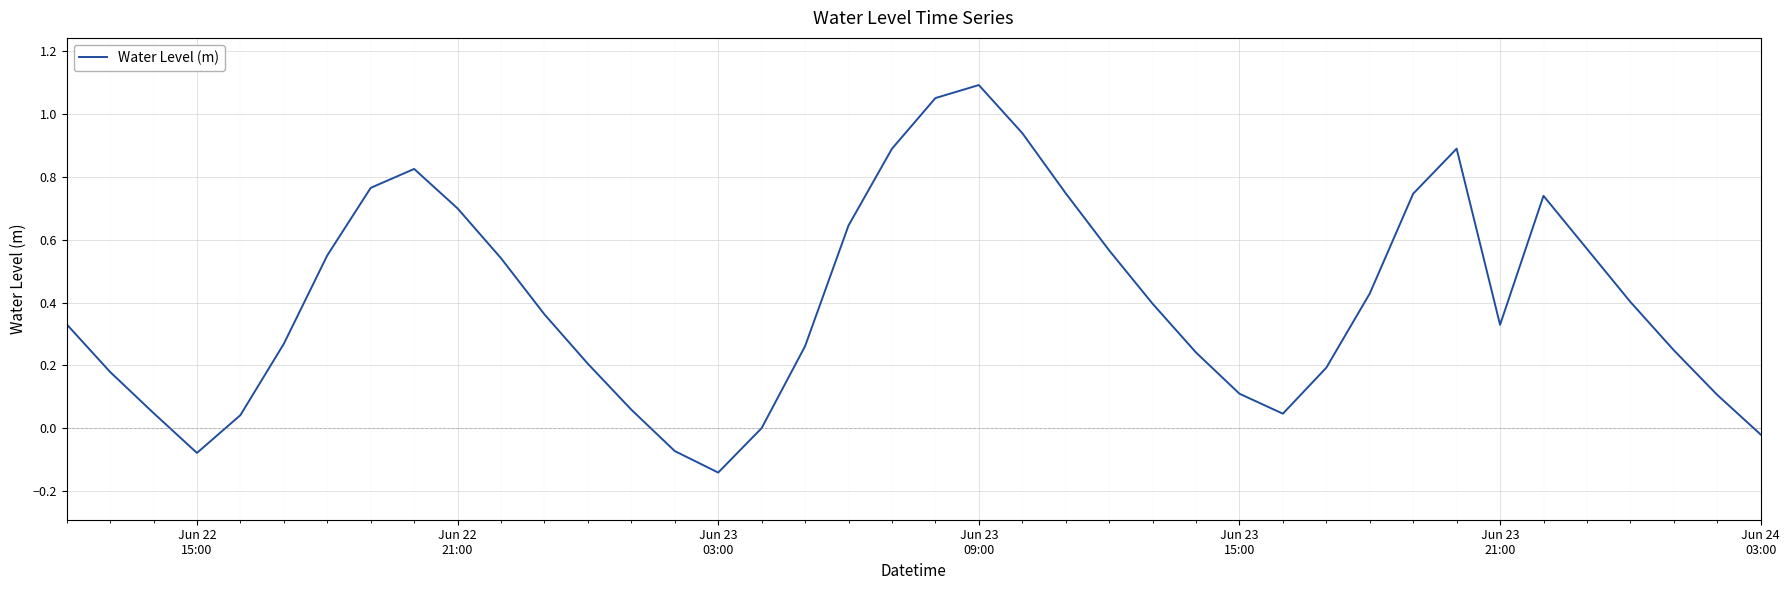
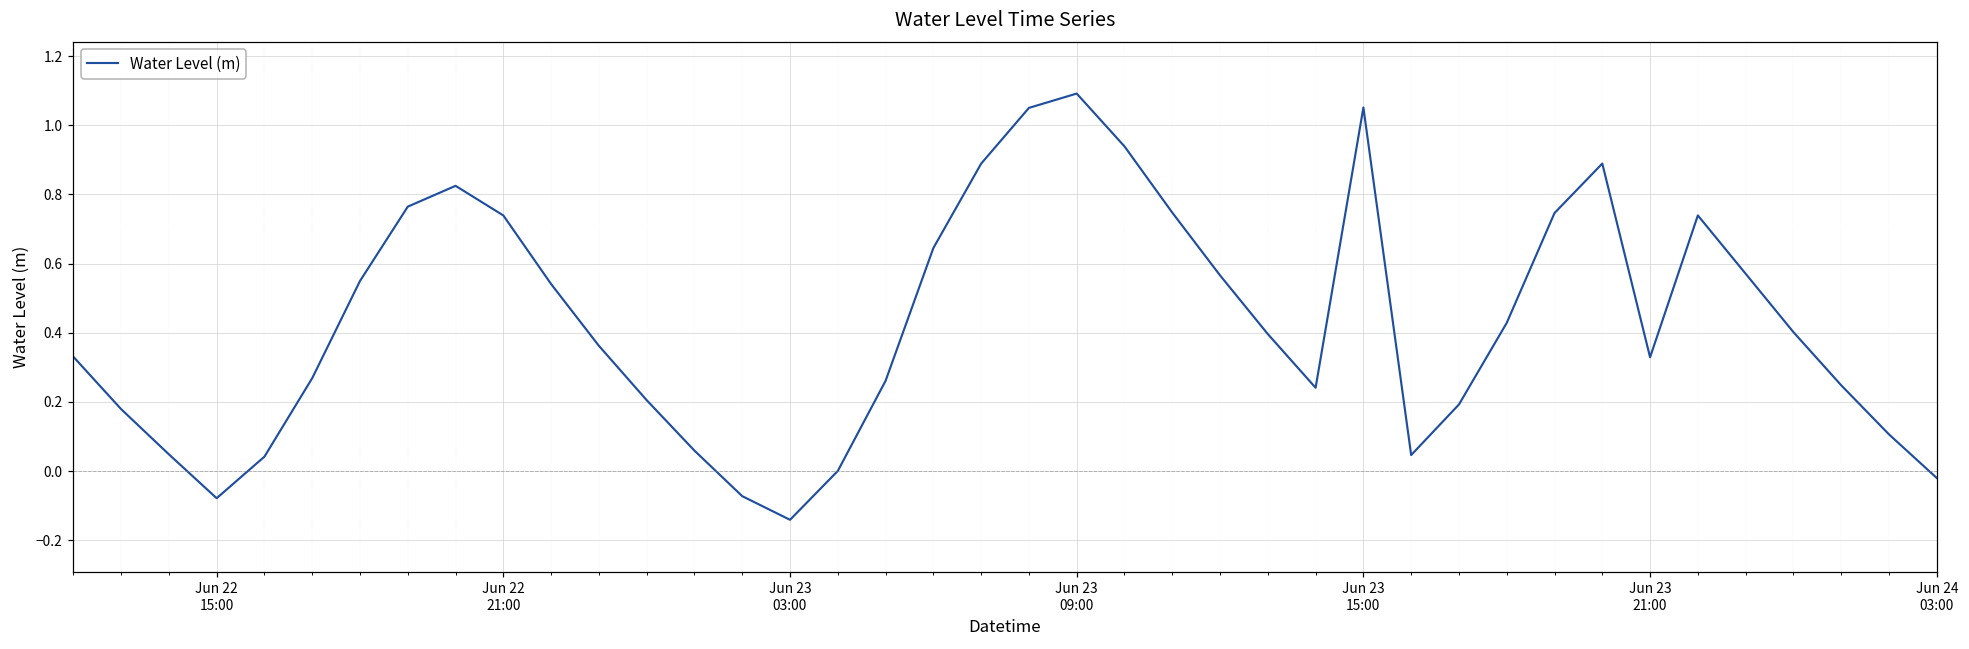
  {
    "Jun 22 15:00": -0.08,
-   "Jun 22 21:00": 0.70,
+   "Jun 22 21:00": 0.74,
    "Jun 23 03:00": -0.14,
    "Jun 23 09:00": 1.09,
-   "Jun 23 15:00": 0.11,
+   "Jun 23 15:00": 1.05,
    "Jun 23 21:00": 0.33,
    "Jun 24 03:00": -0.02
  }
